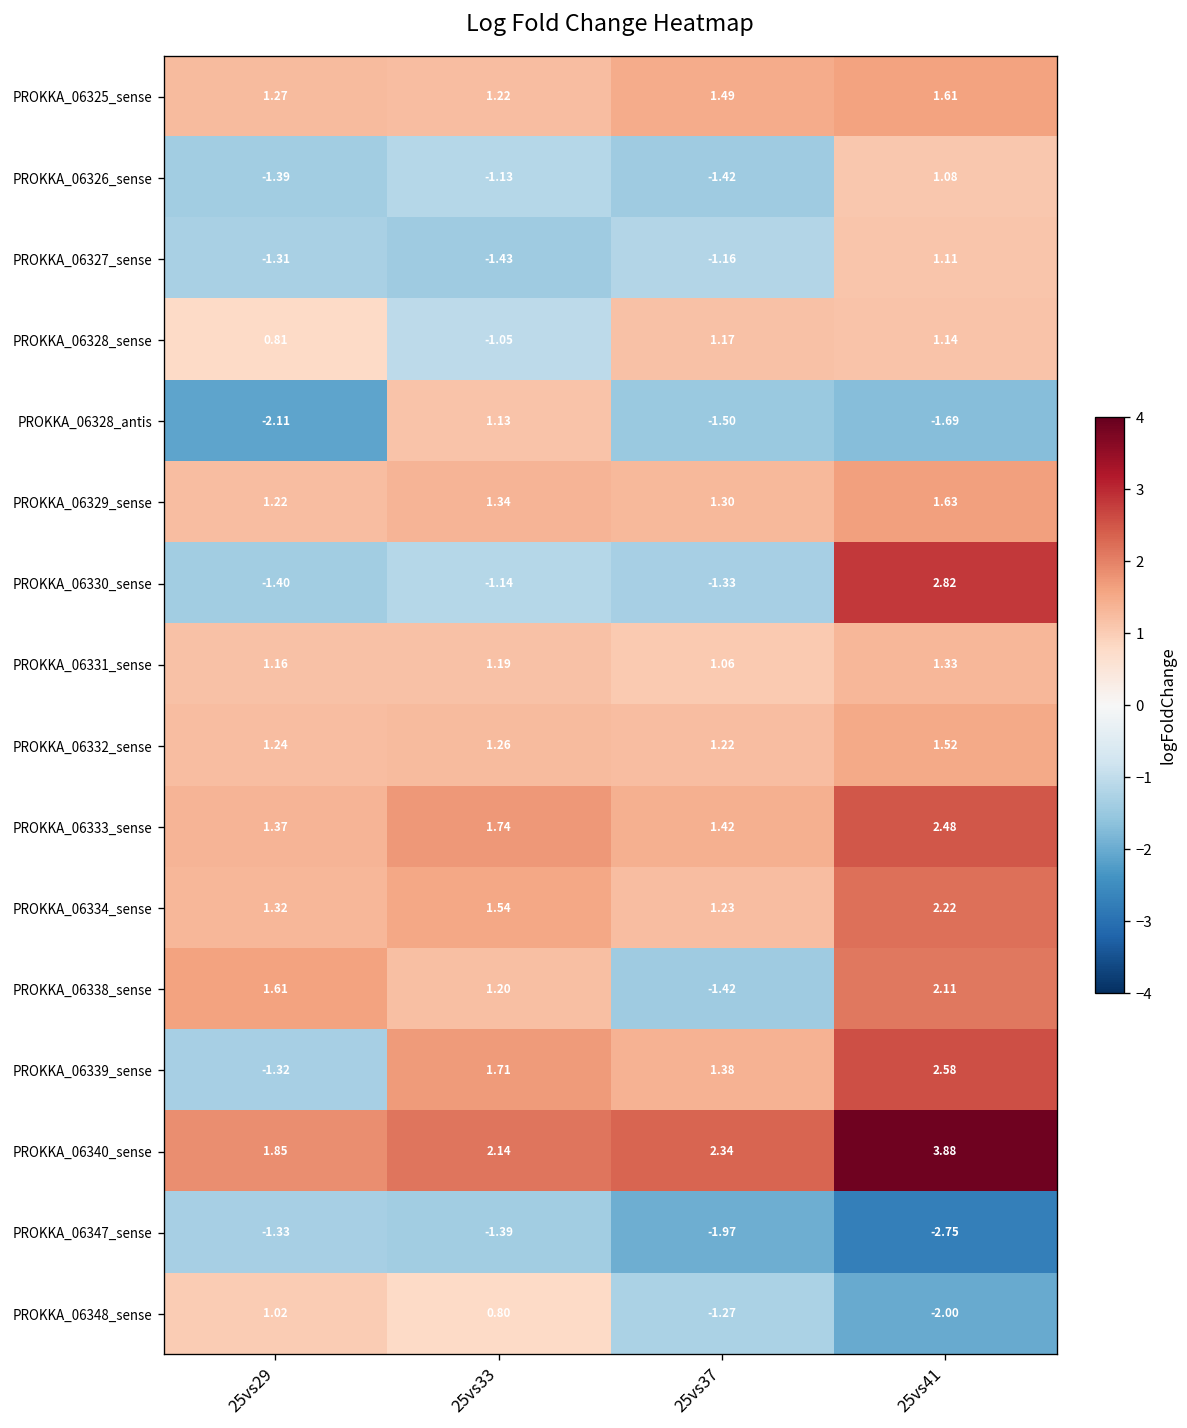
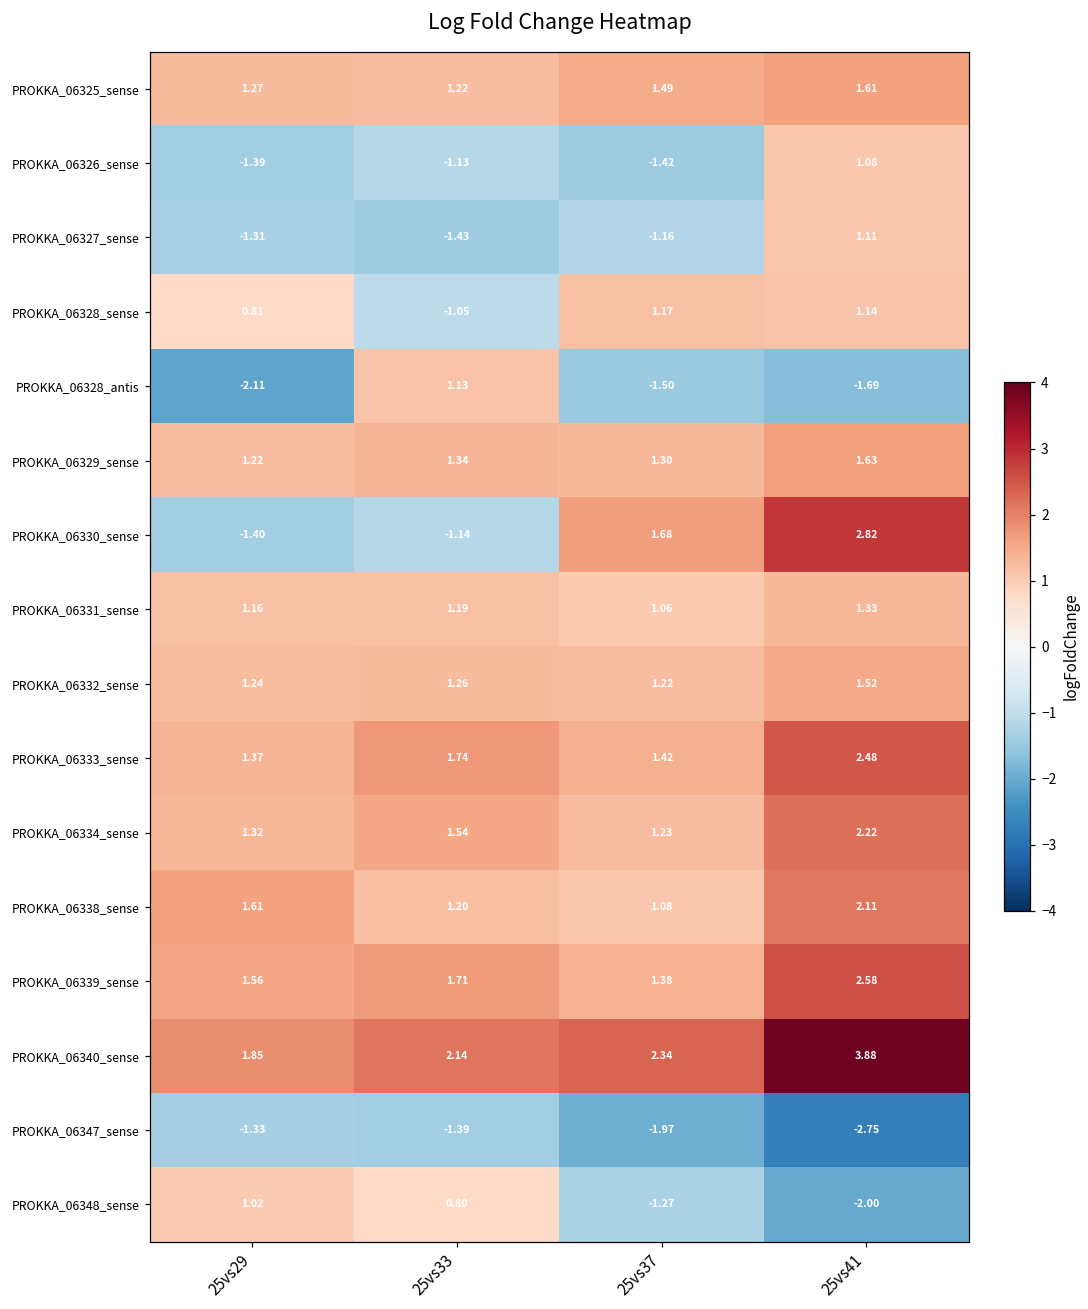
  {
    "PROKKA_06325_sense": {
      "25vs29": 1.27,
      "25vs33": 1.22,
      "25vs37": 1.49,
      "25vs41": 1.61
    },
    "PROKKA_06326_sense": {
      "25vs29": -1.39,
      "25vs33": -1.13,
      "25vs37": -1.42,
      "25vs41": 1.08
    },
    "PROKKA_06327_sense": {
      "25vs29": -1.31,
      "25vs33": -1.43,
      "25vs37": -1.16,
      "25vs41": 1.11
    },
    "PROKKA_06328_sense": {
      "25vs29": 0.81,
      "25vs33": -1.05,
      "25vs37": 1.17,
      "25vs41": 1.14
    },
    "PROKKA_06328_antis": {
      "25vs29": -2.11,
      "25vs33": 1.13,
      "25vs37": -1.50,
      "25vs41": -1.69
    },
    "PROKKA_06329_sense": {
      "25vs29": 1.22,
      "25vs33": 1.34,
      "25vs37": 1.30,
      "25vs41": 1.63
    },
    "PROKKA_06330_sense": {
      "25vs29": -1.40,
      "25vs33": -1.14,
-     "25vs37": -1.33,
+     "25vs37": 1.68,
      "25vs41": 2.82
    },
    "PROKKA_06331_sense": {
      "25vs29": 1.16,
      "25vs33": 1.19,
      "25vs37": 1.06,
      "25vs41": 1.33
    },
    "PROKKA_06332_sense": {
      "25vs29": 1.24,
      "25vs33": 1.26,
      "25vs37": 1.22,
      "25vs41": 1.52
    },
    "PROKKA_06333_sense": {
      "25vs29": 1.37,
      "25vs33": 1.74,
      "25vs37": 1.42,
      "25vs41": 2.48
    },
    "PROKKA_06334_sense": {
      "25vs29": 1.32,
      "25vs33": 1.54,
      "25vs37": 1.23,
      "25vs41": 2.22
    },
    "PROKKA_06338_sense": {
      "25vs29": 1.61,
      "25vs33": 1.20,
-     "25vs37": -1.42,
+     "25vs37": 1.08,
      "25vs41": 2.11
    },
    "PROKKA_06339_sense": {
-     "25vs29": -1.32,
+     "25vs29": 1.56,
      "25vs33": 1.71,
      "25vs37": 1.38,
      "25vs41": 2.58
    },
    "PROKKA_06340_sense": {
      "25vs29": 1.85,
      "25vs33": 2.14,
      "25vs37": 2.34,
      "25vs41": 3.88
    },
    "PROKKA_06347_sense": {
      "25vs29": -1.33,
      "25vs33": -1.39,
      "25vs37": -1.97,
      "25vs41": -2.75
    },
    "PROKKA_06348_sense": {
      "25vs29": 1.02,
      "25vs33": 0.80,
      "25vs37": -1.27,
      "25vs41": -2.00
    }
  }
